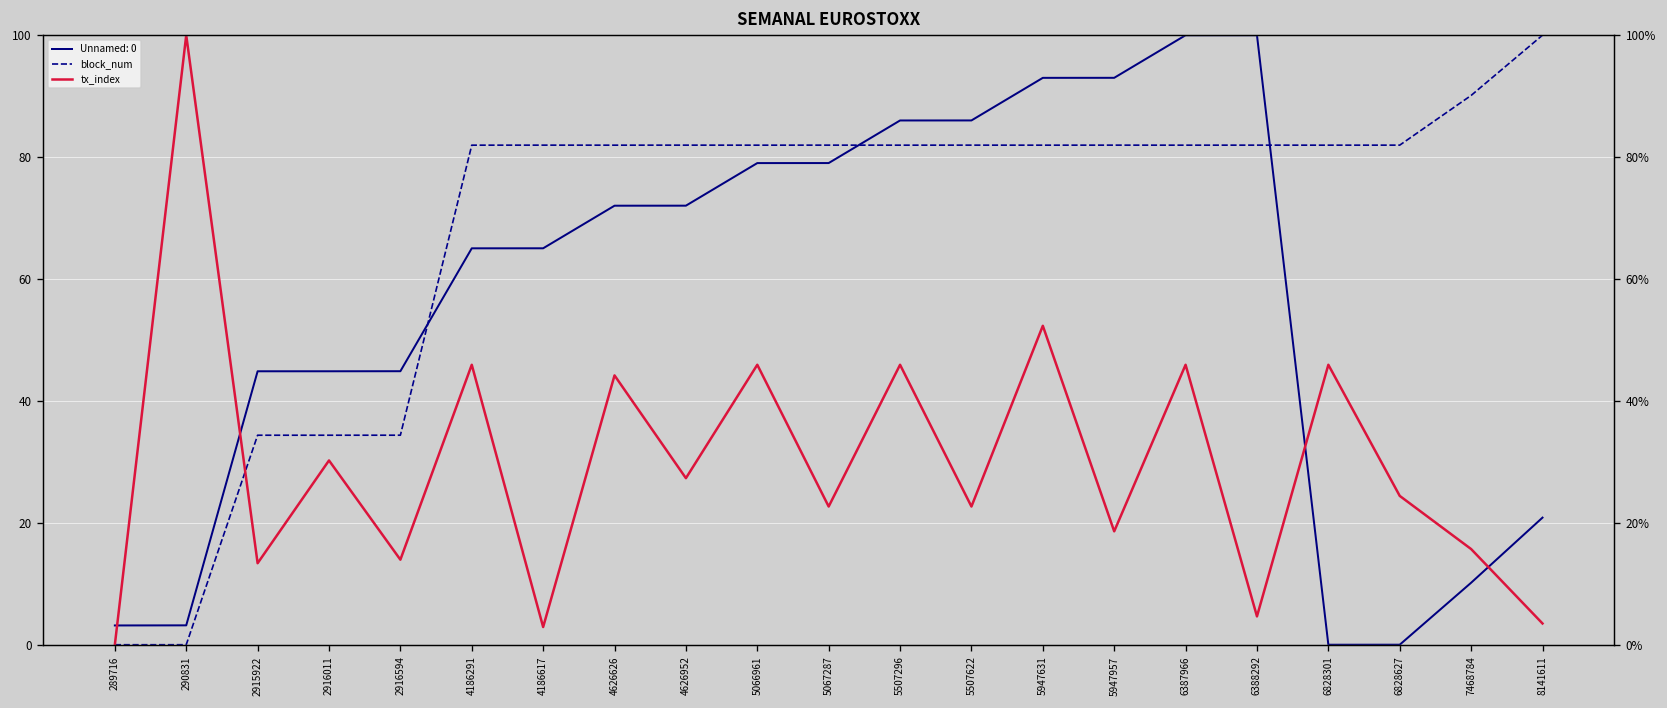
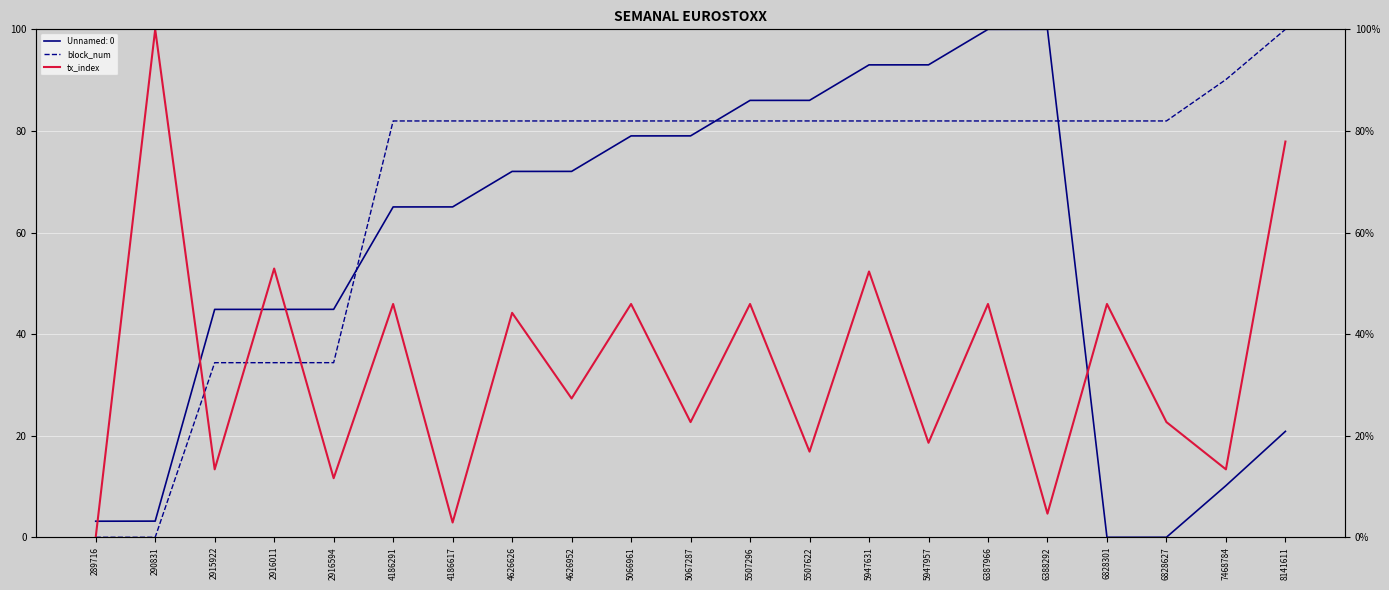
  {
    "tx_index": {
      "290831": 100,
      "2915922": 13,
-     "2916011": 30,
-     "2916594": 14,
+     "2916011": 53,
+     "2916594": 12,
      "4186291": 46,
      "4186617": 3,
      "4626626": 44,
      "4626952": 27,
      "5066961": 46,
      "5067287": 23,
      "5507296": 46,
-     "5507622": 23,
+     "5507622": 17,
      "5947631": 52,
      "5947957": 19,
      "6387966": 46,
      "6388292": 5,
      "6828301": 46,
-     "6828627": 24,
-     "7468784": 16,
-     "8141611": 3
+     "6828627": 23,
+     "7468784": 13,
+     "8141611": 78
    }
  }
